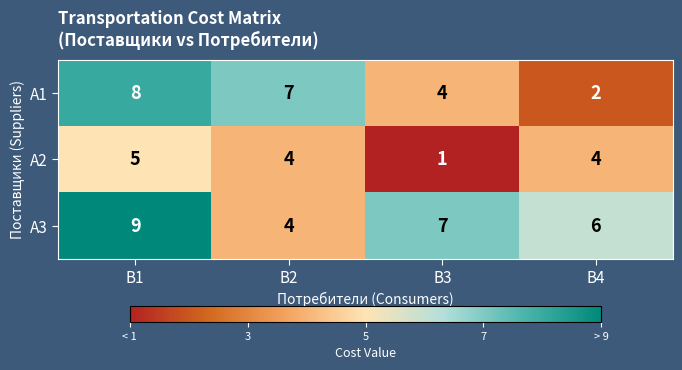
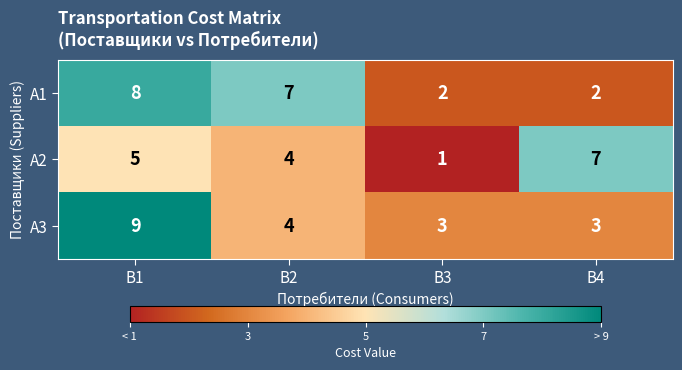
  {
    "A1": {
      "B1": 8,
      "B2": 7,
-     "B3": 4,
+     "B3": 2,
      "B4": 2
    },
    "A2": {
      "B1": 5,
      "B2": 4,
      "B3": 1,
-     "B4": 4
+     "B4": 7
    },
    "A3": {
      "B1": 9,
      "B2": 4,
-     "B3": 7,
-     "B4": 6
+     "B3": 3,
+     "B4": 3
    }
  }
